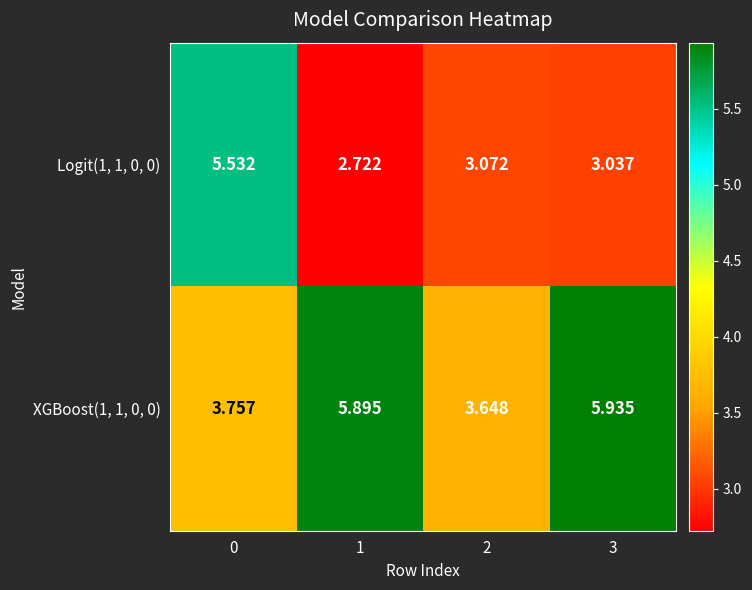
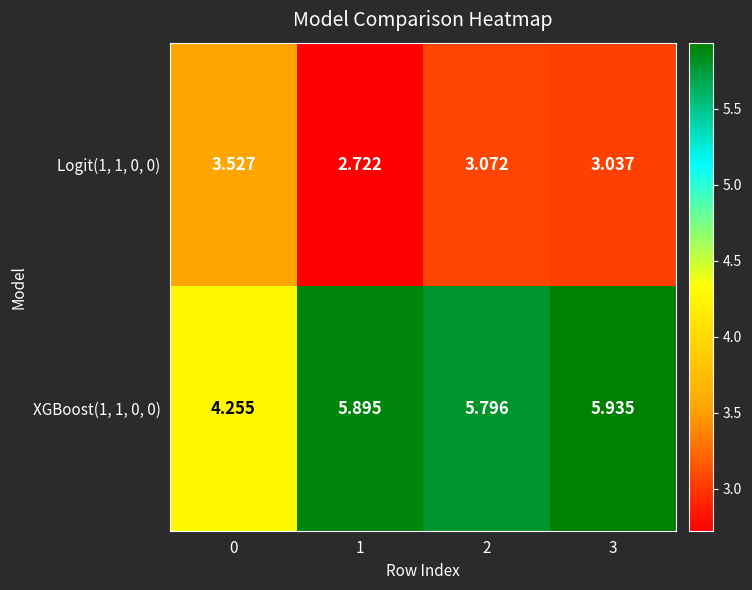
  {
    "Logit(1, 1, 0, 0)": {
-     "0": 5.532,
+     "0": 3.527,
      "1": 2.722,
      "2": 3.072,
      "3": 3.037
    },
    "XGBoost(1, 1, 0, 0)": {
-     "0": 3.757,
+     "0": 4.255,
      "1": 5.895,
-     "2": 3.648,
+     "2": 5.796,
      "3": 5.935
    }
  }
